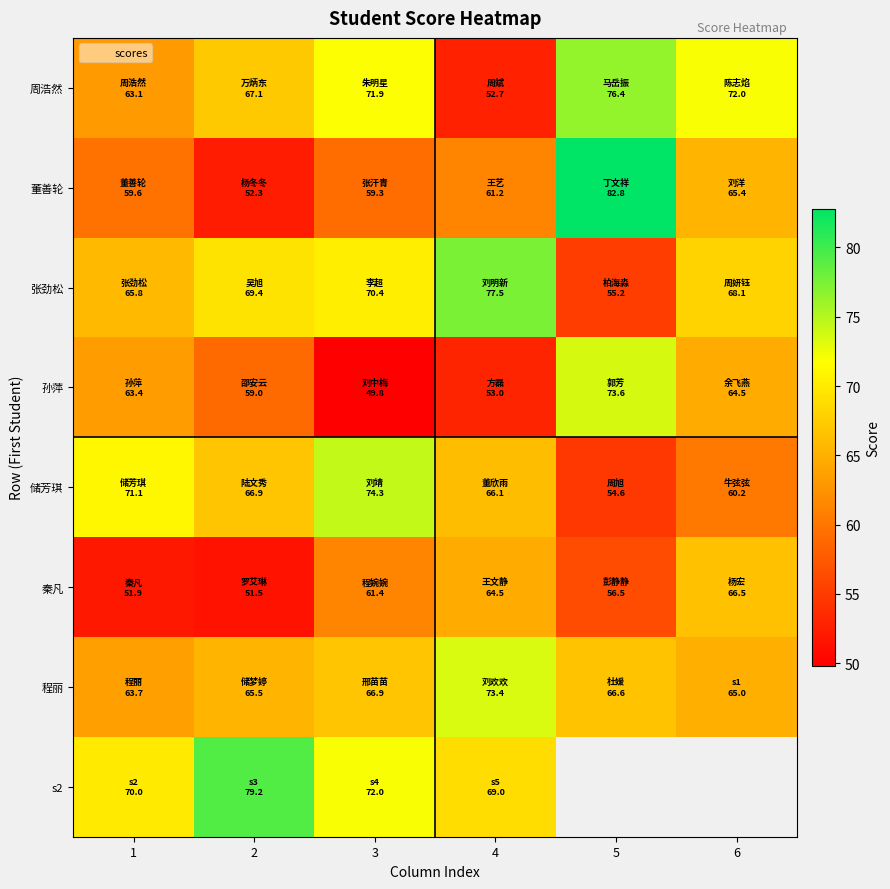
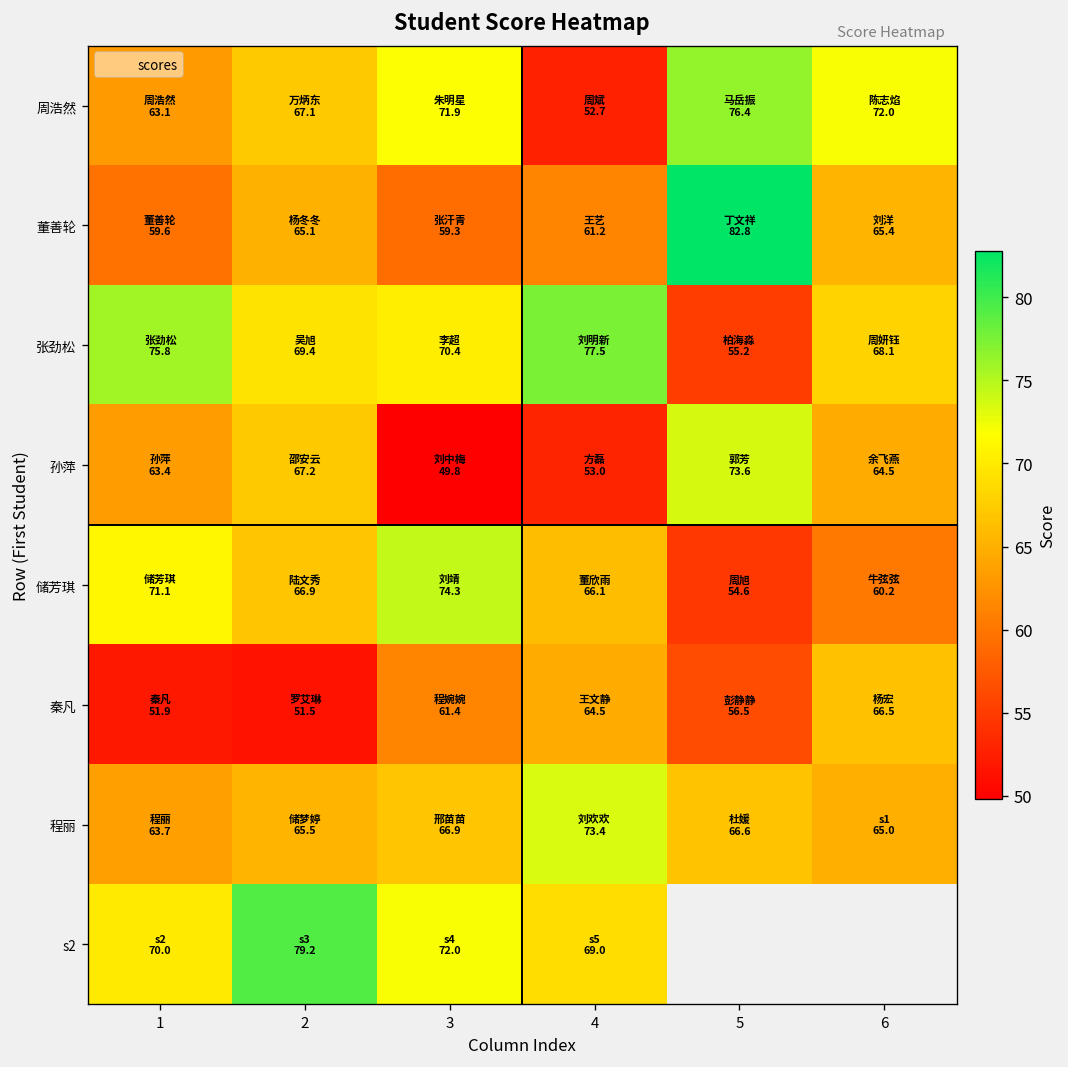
  {
    "周浩然": {
      "1": 63.1,
      "2": 67.1,
      "3": 71.9,
      "4": 52.7,
      "5": 76.4,
      "6": 72.0
    },
    "董善轮": {
      "1": 59.6,
-     "2": 52.3,
+     "2": 65.1,
      "3": 59.3,
      "4": 61.2,
      "5": 82.8,
      "6": 65.4
    },
    "张劲松": {
-     "1": 65.8,
+     "1": 75.8,
      "2": 69.4,
      "3": 70.4,
      "4": 77.5,
      "5": 55.2,
      "6": 68.1
    },
    "孙萍": {
      "1": 63.4,
-     "2": 59.0,
+     "2": 67.2,
      "3": 49.8,
      "4": 53.0,
      "5": 73.6,
      "6": 64.5
    },
    "储芳琪": {
      "1": 71.1,
      "2": 66.9,
      "3": 74.3,
      "4": 66.1,
      "5": 54.6,
      "6": 60.2
    },
    "秦凡": {
      "1": 51.9,
      "2": 51.5,
      "3": 61.4,
      "4": 64.5,
      "5": 56.5,
      "6": 66.5
    },
    "程丽": {
      "1": 63.7,
      "2": 65.5,
      "3": 66.9,
      "4": 73.4,
      "5": 66.6,
      "6": 65.0
    },
    "s2": {
      "1": 70.0,
      "2": 79.2,
      "3": 72.0,
      "4": 69.0
    }
  }
